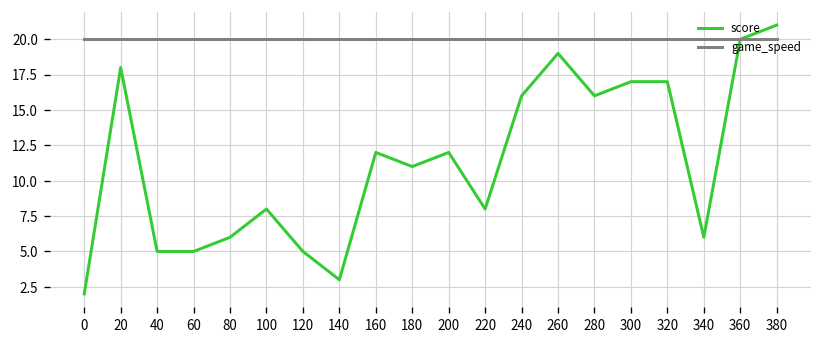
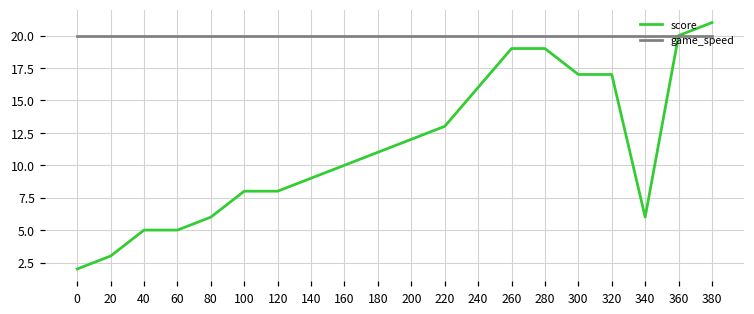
  {
    "score": {
      "0": 2,
-     "20": 18,
+     "20": 3,
      "40": 5,
      "60": 5,
      "80": 6,
      "100": 8,
-     "120": 5,
-     "140": 3,
-     "160": 12,
+     "120": 8,
+     "140": 9,
+     "160": 10,
      "180": 11,
      "200": 12,
-     "220": 8,
+     "220": 13,
      "240": 16,
      "260": 19,
-     "280": 16,
+     "280": 19,
      "300": 17,
      "320": 17,
      "340": 6,
      "380": 21
    },
    "game_speed": {
      "0": 20,
      "20": 20,
      "40": 20,
      "60": 20,
      "80": 20,
      "100": 20,
      "120": 20,
      "140": 20,
      "160": 20,
      "180": 20,
      "200": 20,
      "220": 20,
      "240": 20,
      "260": 20,
      "280": 20,
      "300": 20,
      "320": 20,
      "340": 20,
      "380": 20
    }
  }
